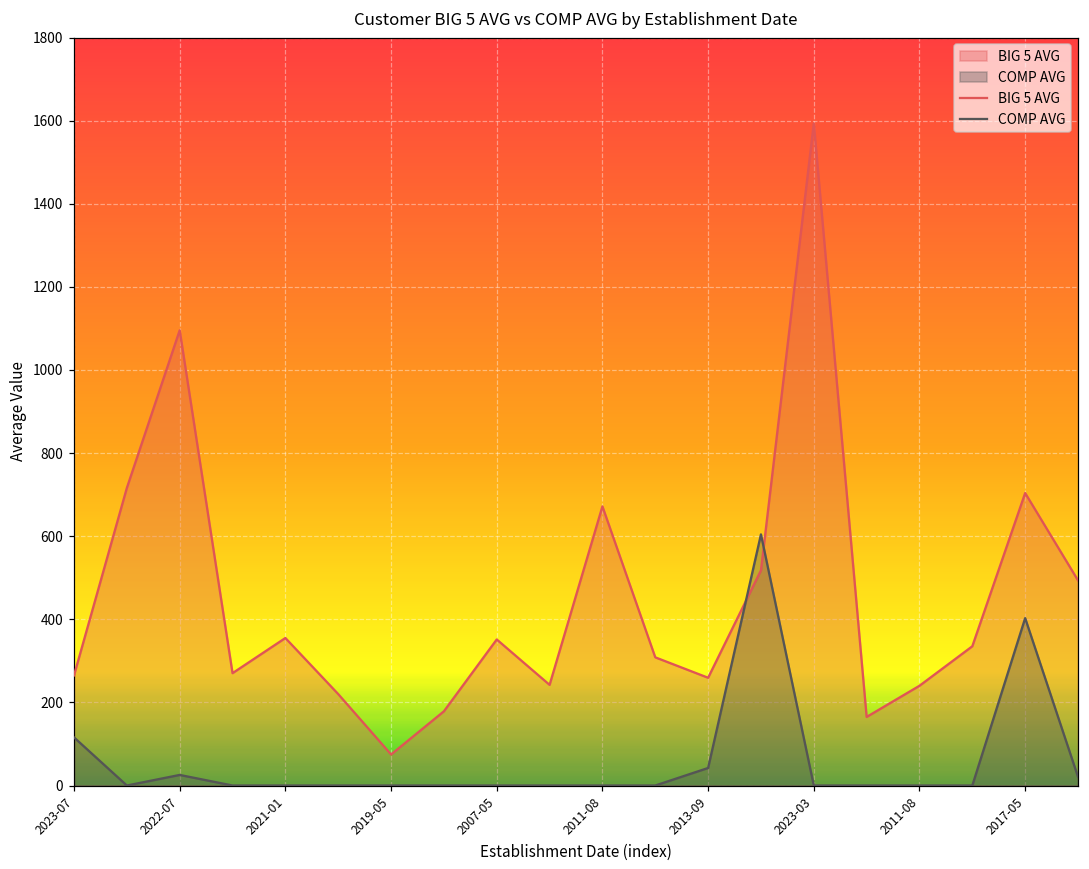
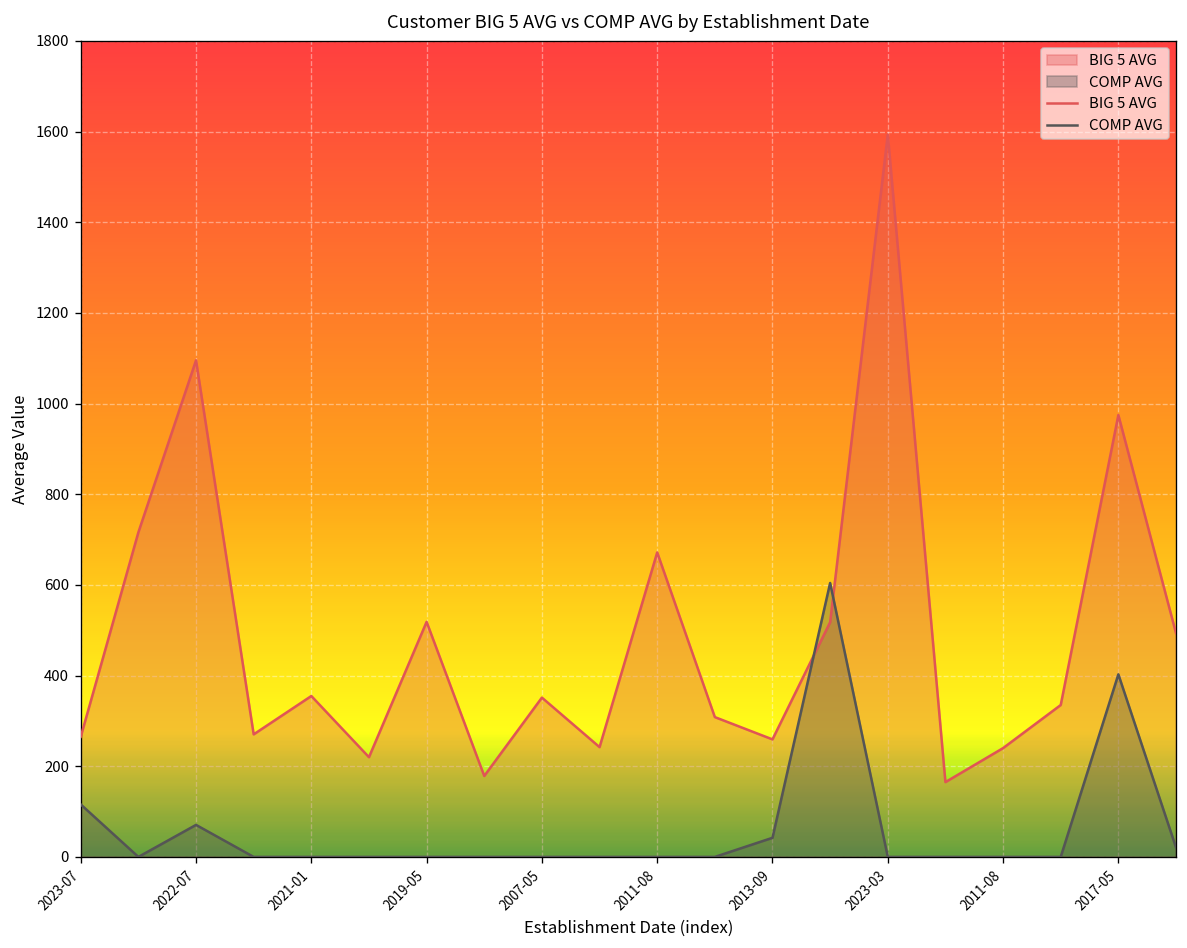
  {
    "BIG 5 AVG": {
      "2023-07": 260,
      "2022-07": 1100,
-     "2019-05": 70,
+     "2019-05": 520,
      "2007-05": 350,
      "2013-09": 260,
      "2023-03": 1590,
-     "2017-05": 700
+     "2017-05": 970
    },
    "COMP AVG": {
      "2023-07": 120,
-     "2022-07": 30,
+     "2022-07": 70,
      "2019-05": 0,
      "2007-05": 0,
      "2013-09": 40,
      "2023-03": 0,
      "2017-05": 400
    }
  }
